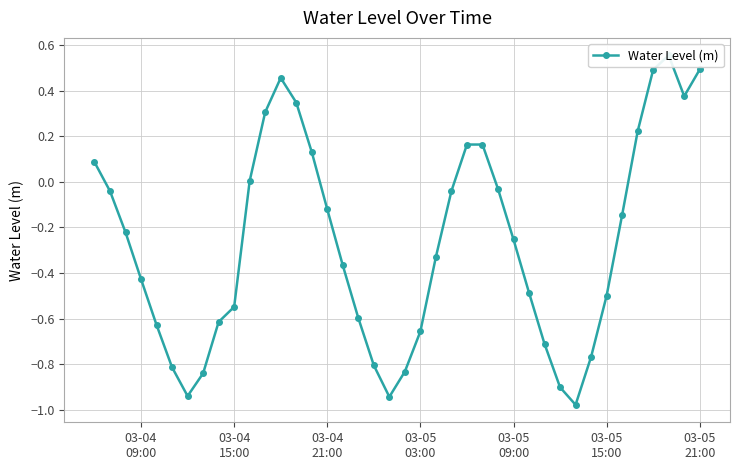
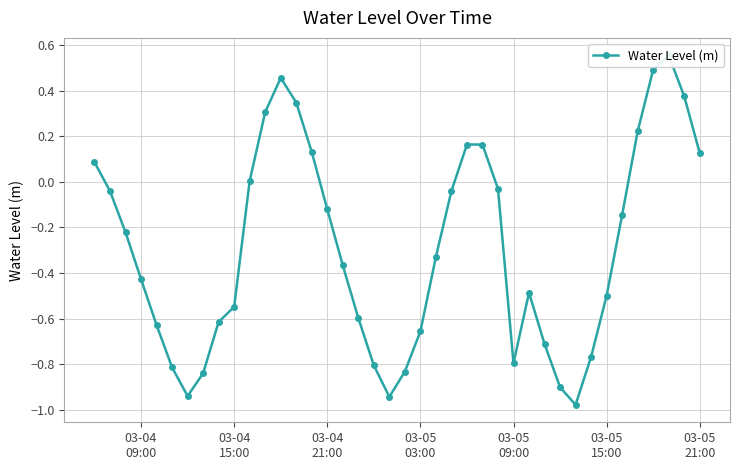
  {
    "03-04 09:00": -0.43,
    "03-04 15:00": -0.55,
    "03-04 21:00": -0.12,
    "03-05 03:00": -0.66,
-   "03-05 09:00": -0.25,
+   "03-05 09:00": -0.80,
    "03-05 15:00": -0.50,
-   "03-05 21:00": 0.49
+   "03-05 21:00": 0.13
  }
